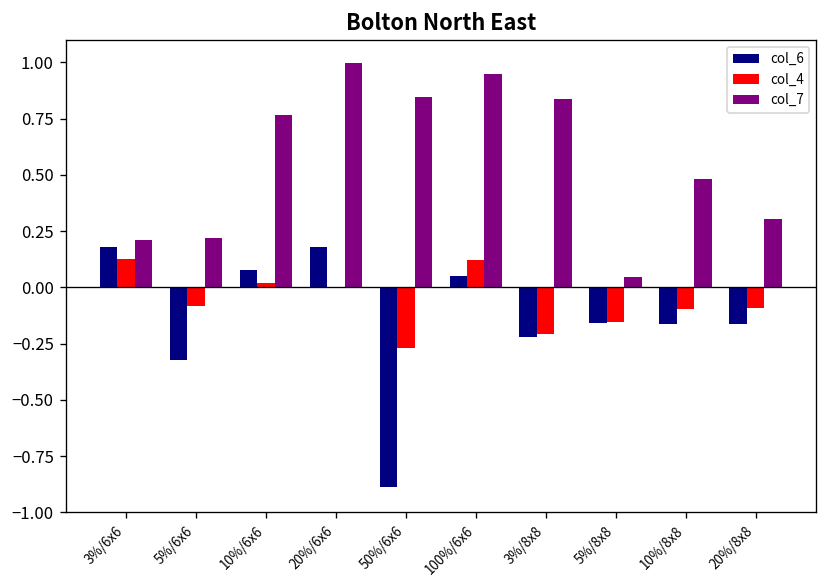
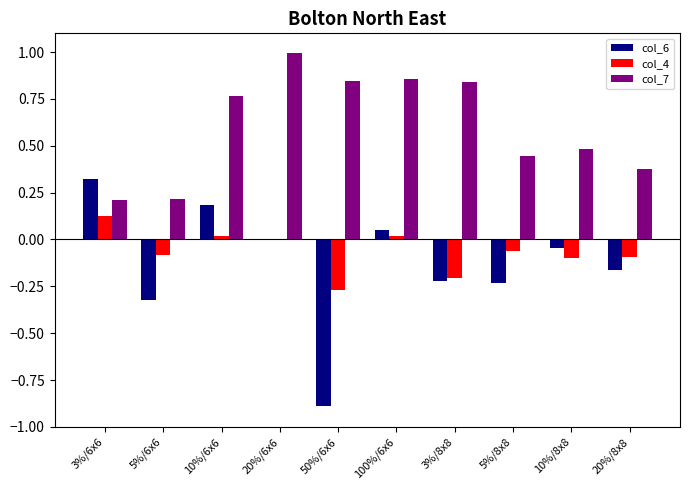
  {
    "col_6": {
-     "3%/6x6": 0.18,
+     "3%/6x6": 0.32,
      "5%/6x6": -0.32,
-     "10%/6x6": 0.08,
-     "20%/6x6": 0.18,
+     "10%/6x6": 0.18,
+     "20%/6x6": 0.00,
      "50%/6x6": -0.89,
      "100%/6x6": 0.05,
      "3%/8x8": -0.22,
-     "5%/8x8": -0.16,
-     "10%/8x8": -0.16,
+     "5%/8x8": -0.23,
+     "10%/8x8": -0.05,
      "20%/8x8": -0.17
    },
    "col_4": {
      "3%/6x6": 0.13,
      "5%/6x6": -0.09,
      "10%/6x6": 0.02,
      "20%/6x6": 0.00,
      "50%/6x6": -0.27,
-     "100%/6x6": 0.12,
+     "100%/6x6": 0.02,
      "3%/8x8": -0.21,
-     "5%/8x8": -0.15,
+     "5%/8x8": -0.06,
      "10%/8x8": -0.10,
      "20%/8x8": -0.09
    },
    "col_7": {
      "3%/6x6": 0.21,
      "5%/6x6": 0.22,
      "10%/6x6": 0.77,
      "20%/6x6": 1.00,
      "50%/6x6": 0.85,
-     "100%/6x6": 0.95,
+     "100%/6x6": 0.85,
      "3%/8x8": 0.84,
-     "5%/8x8": 0.04,
+     "5%/8x8": 0.44,
      "10%/8x8": 0.48,
-     "20%/8x8": 0.31
+     "20%/8x8": 0.38
    }
  }
